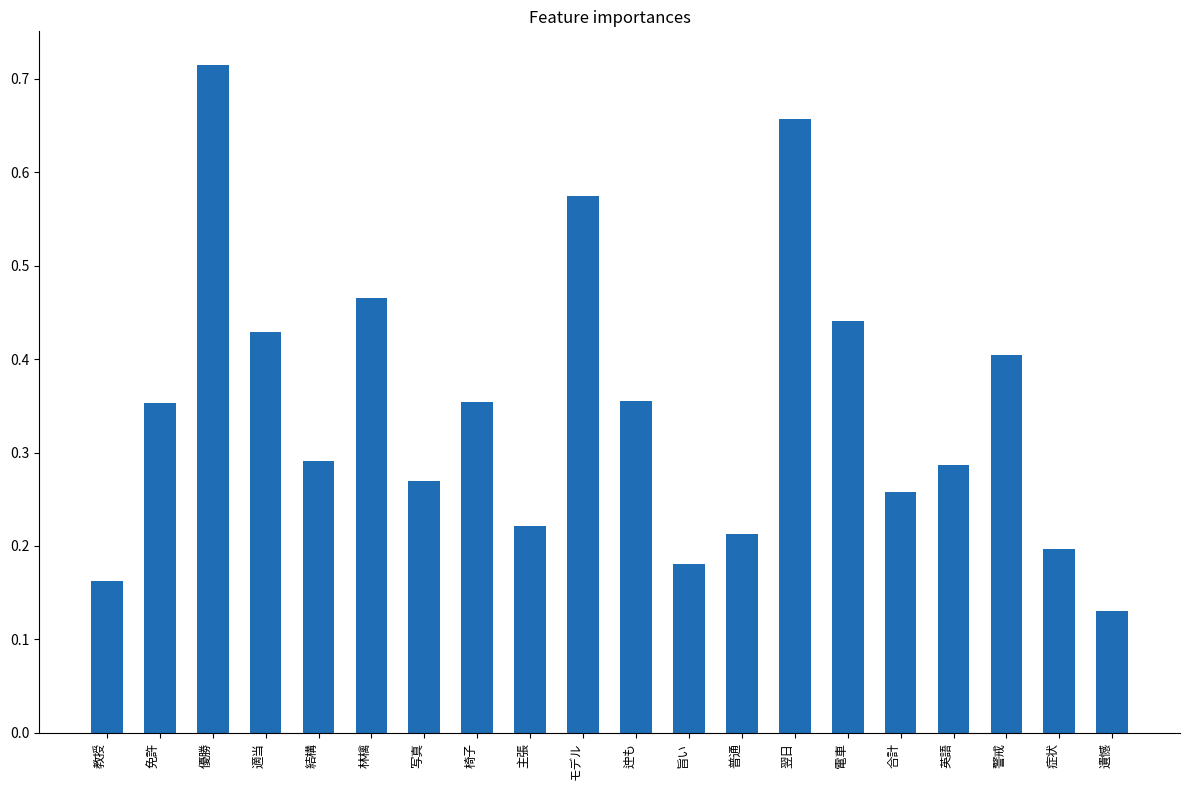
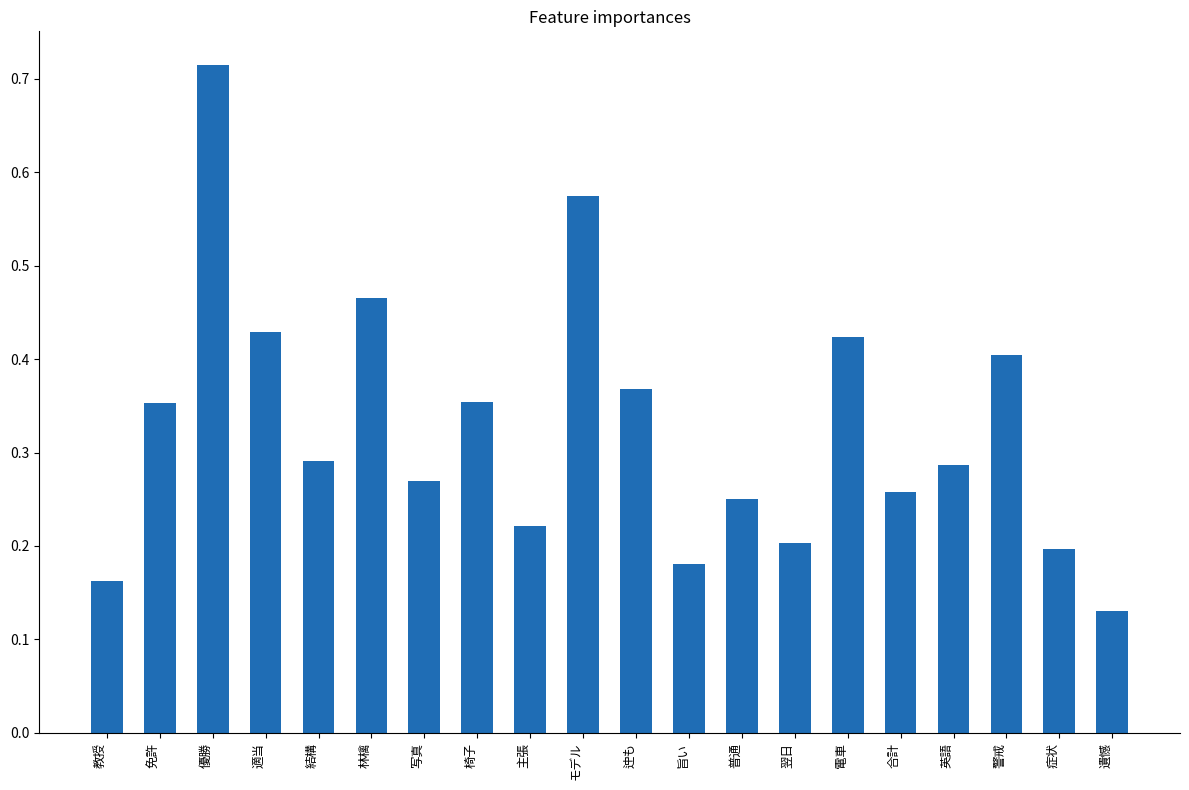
  {
    "教授": 0.16,
    "免許": 0.35,
    "優勝": 0.72,
    "適当": 0.43,
    "結構": 0.29,
    "林檎": 0.47,
    "写真": 0.27,
    "椅子": 0.35,
    "主張": 0.22,
    "モデル": 0.57,
-   "迚も": 0.36,
+   "迚も": 0.37,
    "旨い": 0.18,
-   "普通": 0.21,
-   "翌日": 0.66,
-   "電車": 0.44,
+   "普通": 0.25,
+   "翌日": 0.20,
+   "電車": 0.42,
    "合計": 0.26,
    "英語": 0.29,
    "警戒": 0.40,
    "症状": 0.20,
    "遺憾": 0.13
  }
